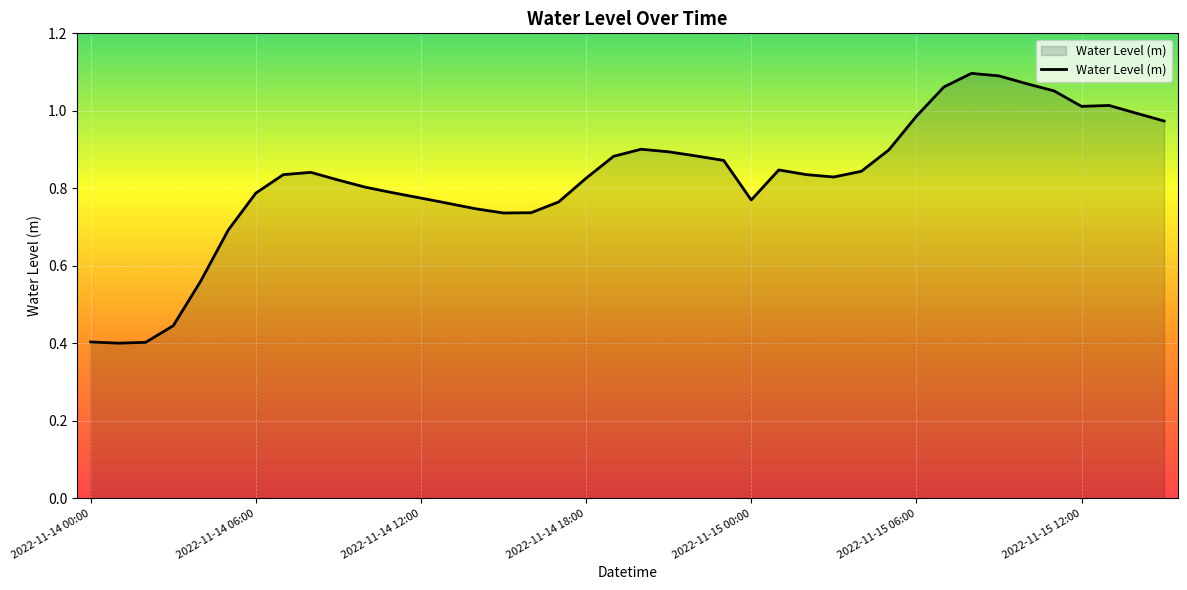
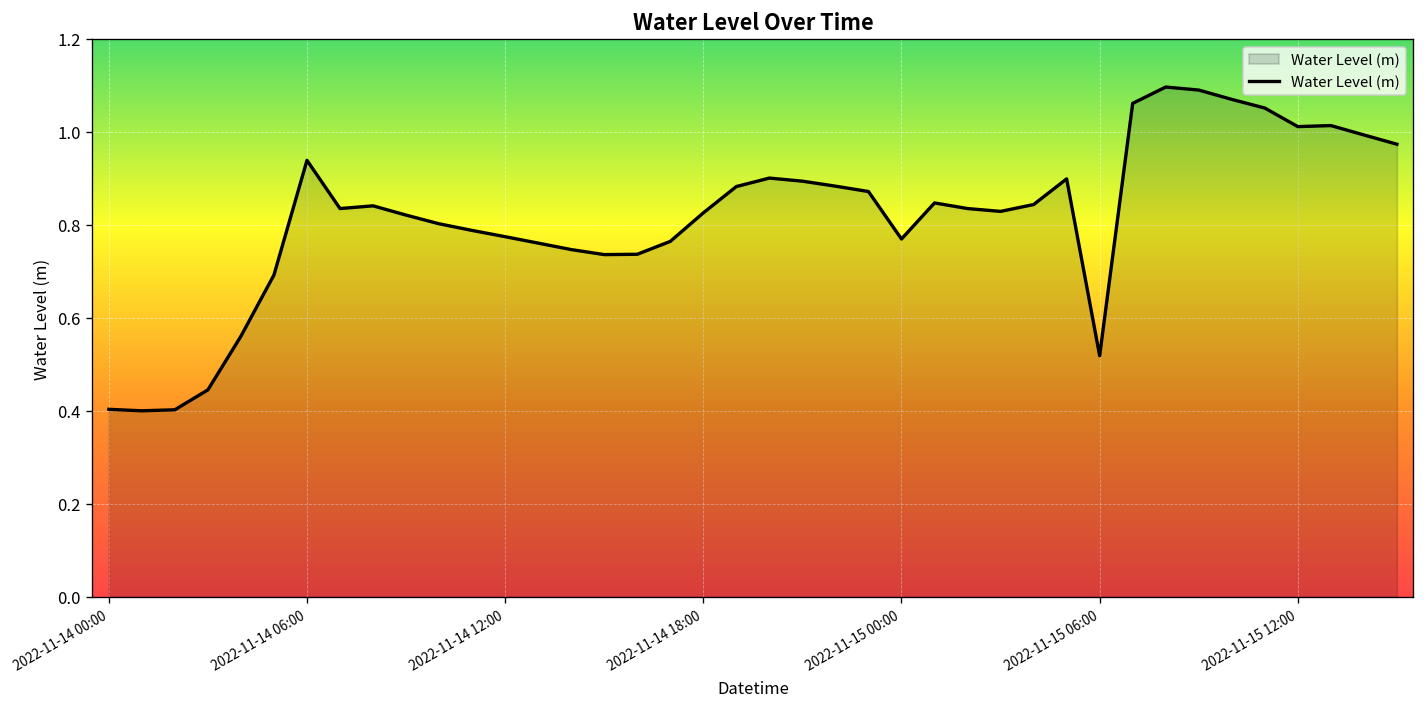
  {
    "2022-11-14 00:00": 0.40,
-   "2022-11-14 06:00": 0.79,
+   "2022-11-14 06:00": 0.94,
    "2022-11-14 12:00": 0.77,
    "2022-11-14 18:00": 0.83,
    "2022-11-15 00:00": 0.77,
-   "2022-11-15 06:00": 0.99,
+   "2022-11-15 06:00": 0.52,
    "2022-11-15 12:00": 1.01
  }
